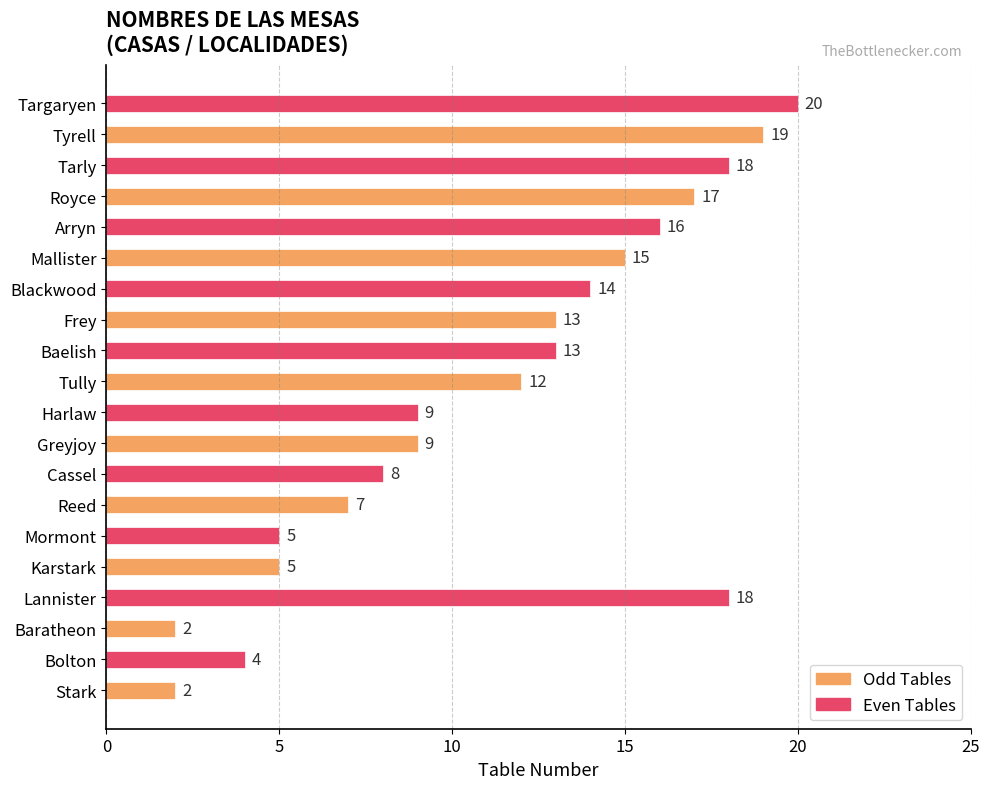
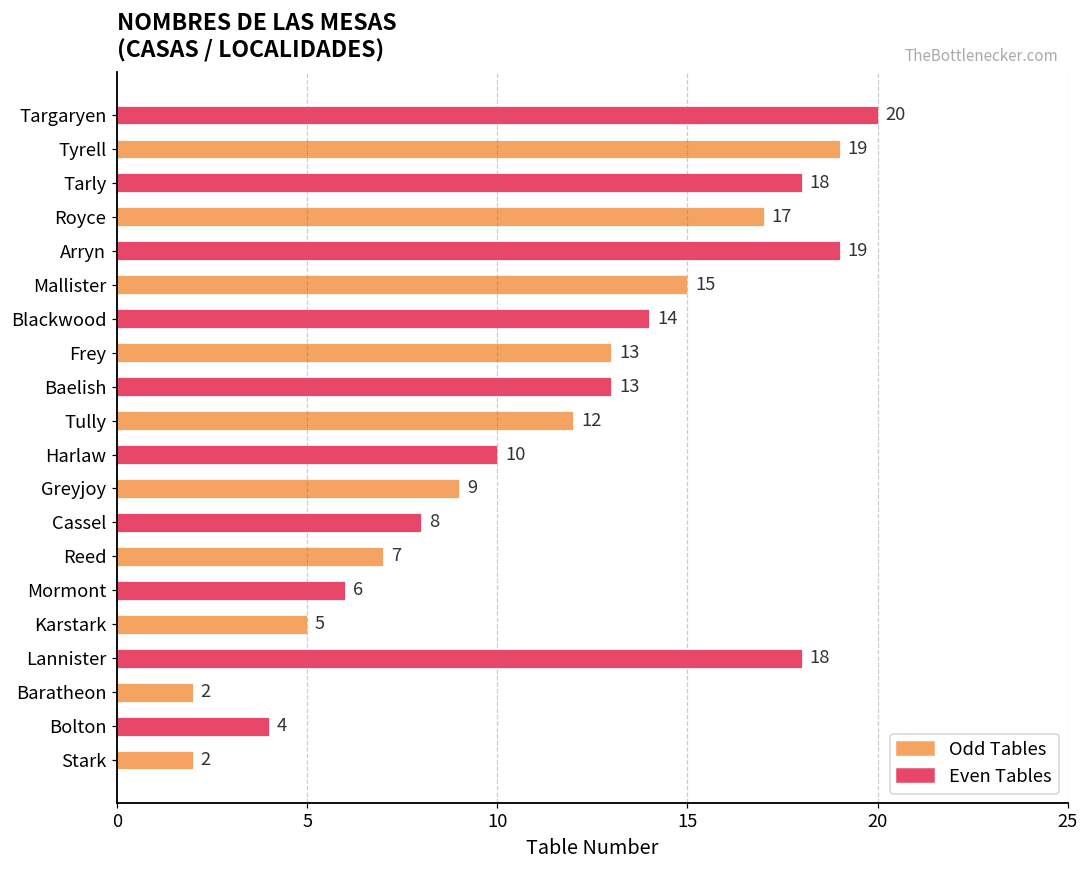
  {
    "Targaryen": 20,
    "Tyrell": 19,
    "Tarly": 18,
    "Royce": 17,
-   "Arryn": 16,
+   "Arryn": 19,
    "Mallister": 15,
    "Blackwood": 14,
    "Frey": 13,
    "Baelish": 13,
    "Tully": 12,
-   "Harlaw": 9,
+   "Harlaw": 10,
    "Greyjoy": 9,
    "Cassel": 8,
    "Reed": 7,
-   "Mormont": 5,
+   "Mormont": 6,
    "Karstark": 5,
    "Lannister": 18,
    "Baratheon": 2,
    "Bolton": 4,
    "Stark": 2
  }
